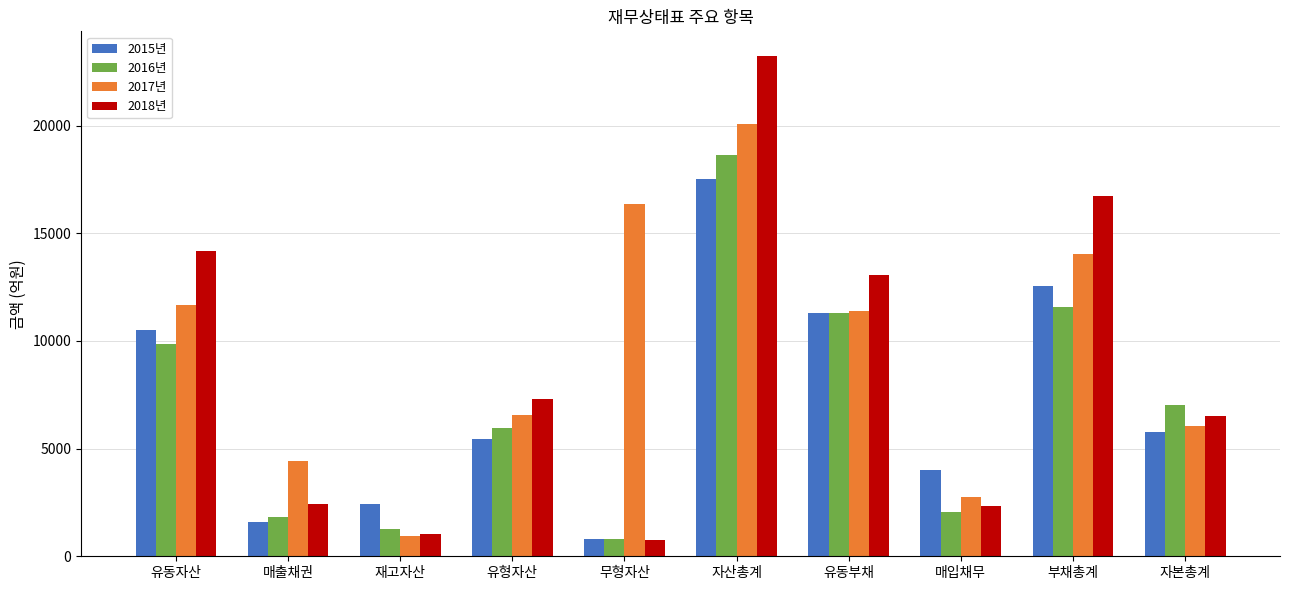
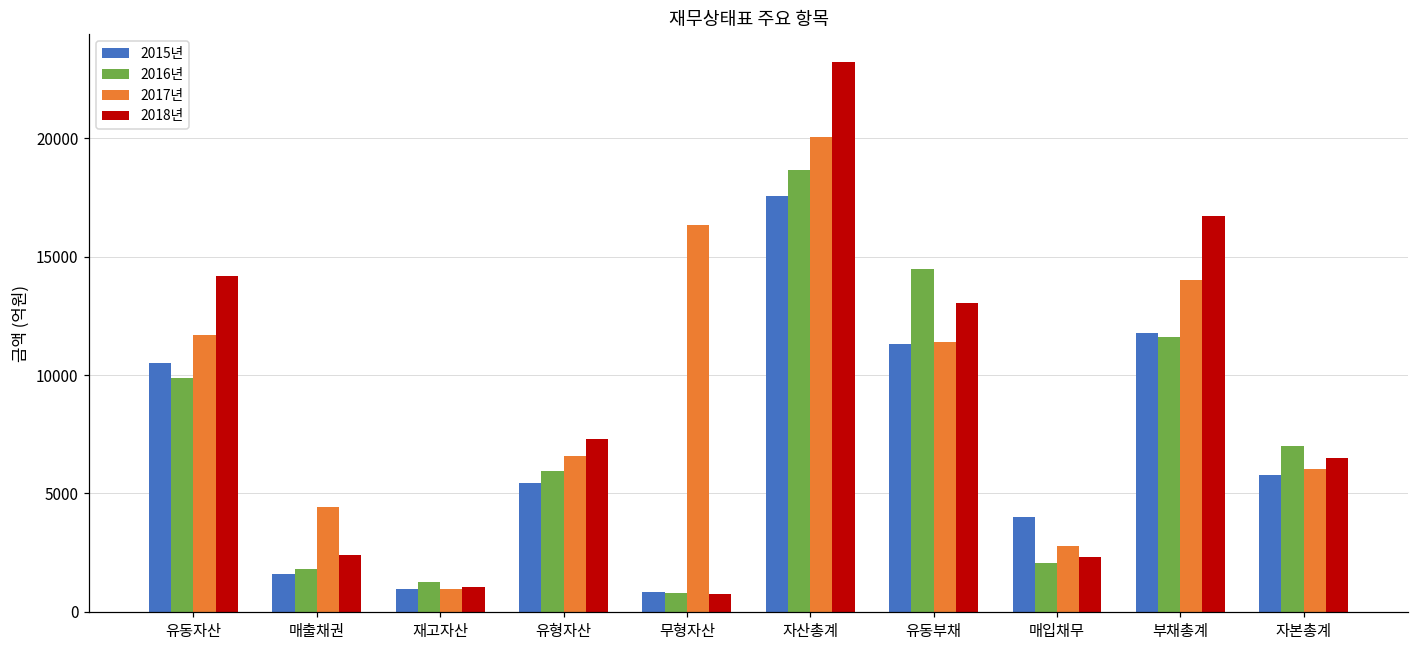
  {
    "2015년": {
      "유동자산": 10500,
      "매출채권": 1600,
-     "재고자산": 2400,
+     "재고자산": 1000,
      "유형자산": 5400,
      "무형자산": 800,
      "자산총계": 17500,
      "유동부채": 11300,
      "매입채무": 4000,
-     "부채총계": 12500,
+     "부채총계": 11800,
      "자본총계": 5800
    },
    "2016년": {
      "유동자산": 9900,
      "매출채권": 1800,
      "재고자산": 1300,
      "유형자산": 6000,
      "무형자산": 800,
      "자산총계": 18600,
-     "유동부채": 11300,
+     "유동부채": 14500,
      "매입채무": 2100,
      "부채총계": 11600,
      "자본총계": 7000
    },
    "2017년": {
      "유동자산": 11700,
      "매출채권": 4400,
      "재고자산": 1000,
      "유형자산": 6600,
      "무형자산": 16300,
      "자산총계": 20100,
      "유동부채": 11400,
      "매입채무": 2800,
      "부채총계": 14000,
      "자본총계": 6000
    },
    "2018년": {
      "유동자산": 14200,
      "매출채권": 2400,
      "재고자산": 1100,
      "유형자산": 7300,
      "무형자산": 800,
      "자산총계": 23200,
      "유동부채": 13100,
      "매입채무": 2300,
      "부채총계": 16700,
      "자본총계": 6500
    }
  }
